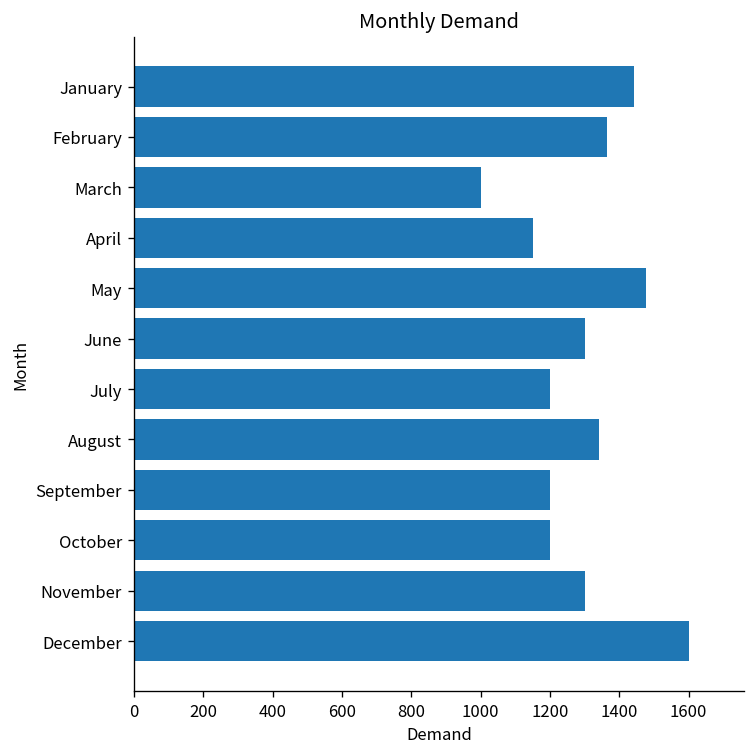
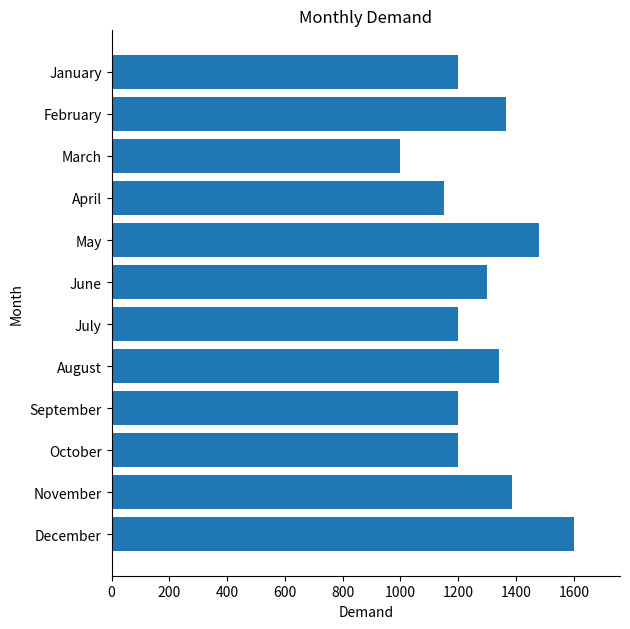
  {
-   "January": 1440,
+   "January": 1200,
    "February": 1360,
    "March": 1000,
    "April": 1150,
    "May": 1480,
    "June": 1300,
    "July": 1200,
    "August": 1340,
    "September": 1200,
    "October": 1200,
-   "November": 1300,
+   "November": 1390,
    "December": 1600
  }
